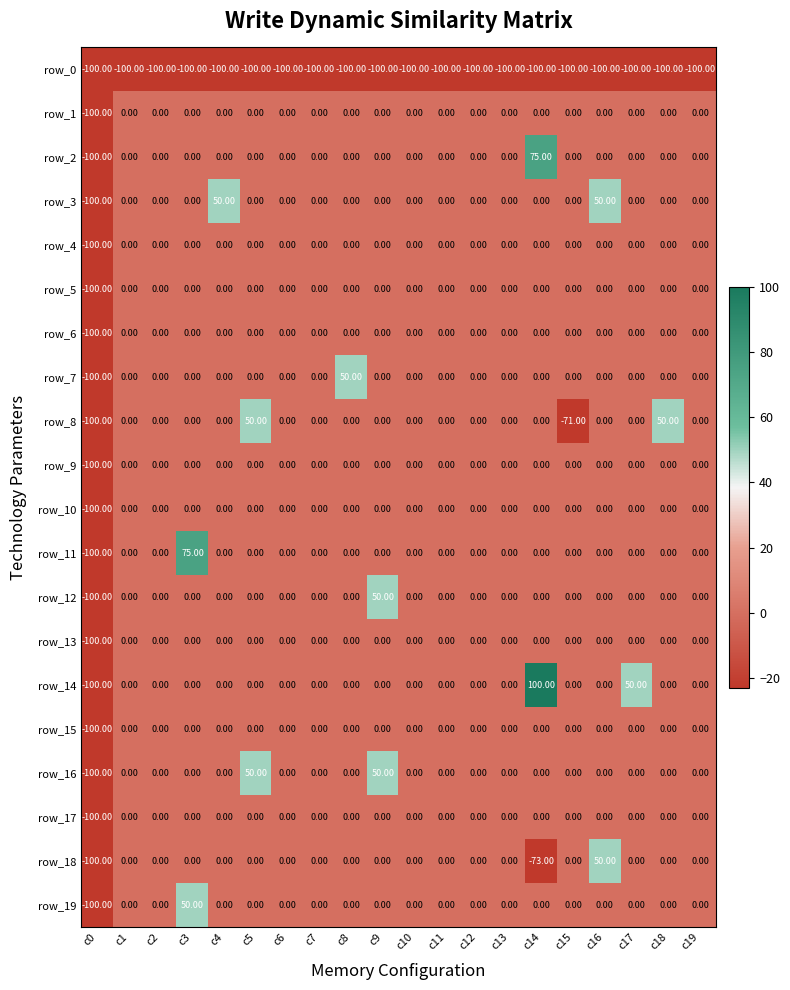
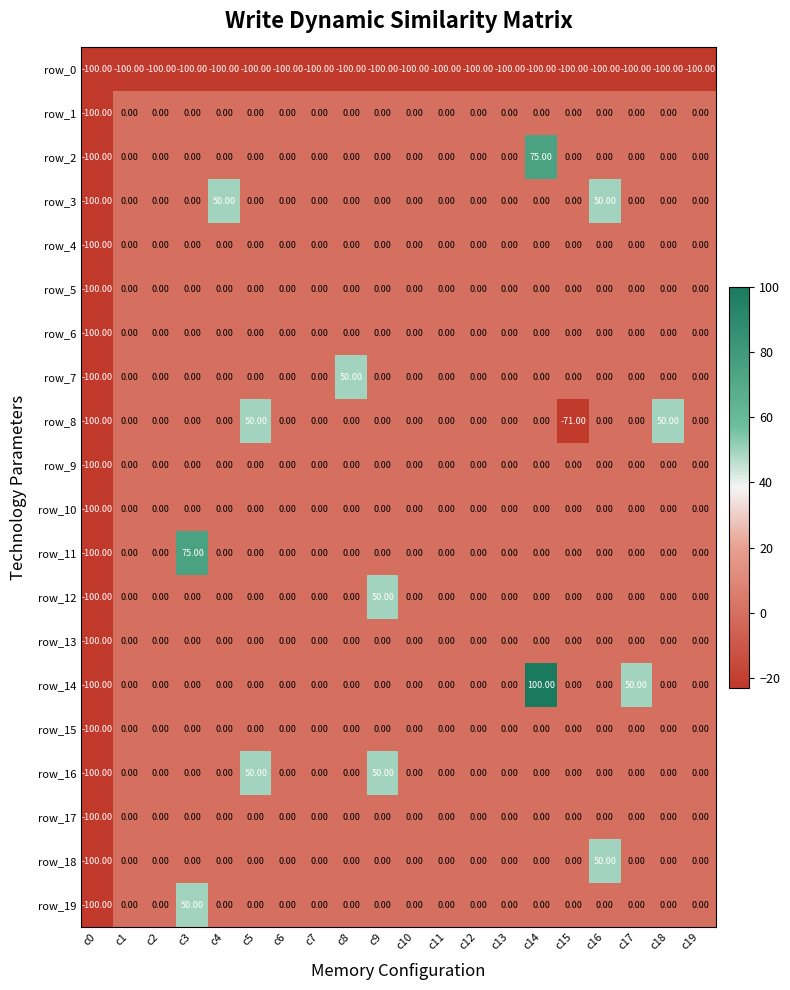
  {
    "row_18": {
      "c0": -100.00,
      "c1": 0.00,
      "c2": 0.00,
      "c3": 0.00,
      "c4": 0.00,
      "c5": 0.00,
      "c6": 0.00,
      "c7": 0.00,
      "c8": 0.00,
      "c9": 0.00,
      "c10": 0.00,
      "c11": 0.00,
      "c12": 0.00,
      "c13": 0.00,
-     "c14": -73.00,
+     "c14": 0.00,
      "c15": 0.00,
      "c16": 50.00,
      "c17": 0.00,
      "c18": 0.00,
      "c19": 0.00
    }
  }
